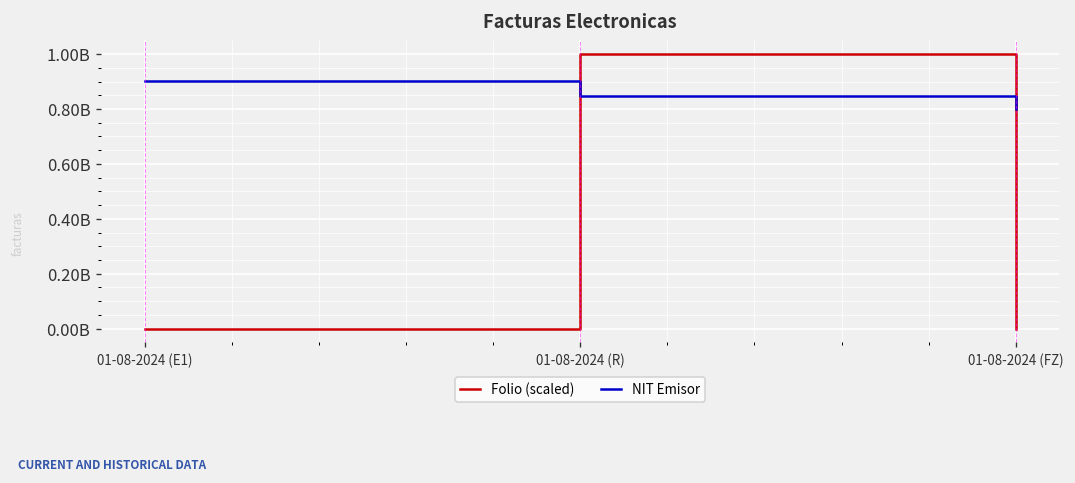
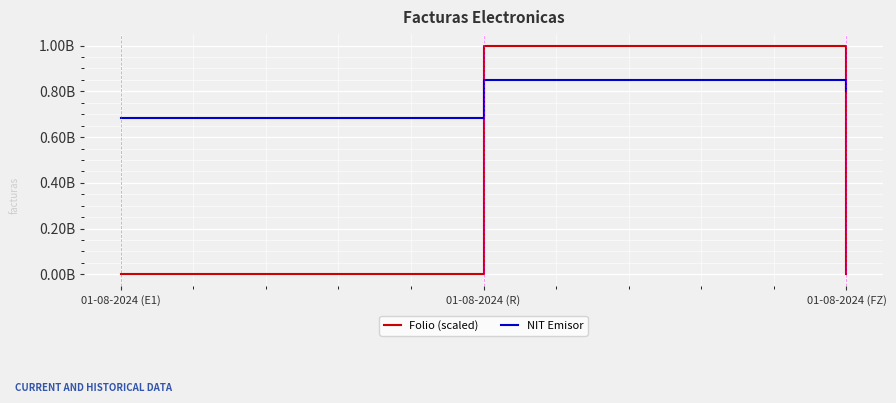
  {
    "Folio (scaled)": {
      "01-08-2024 (E1)": 0,
      "01-08-2024 (R)": 1000000000,
      "01-08-2024 (FZ)": 0
    },
    "NIT Emisor": {
-     "01-08-2024 (E1)": 900000000,
+     "01-08-2024 (E1)": 680000000,
      "01-08-2024 (R)": 850000000,
      "01-08-2024 (FZ)": 800000000
    }
  }
